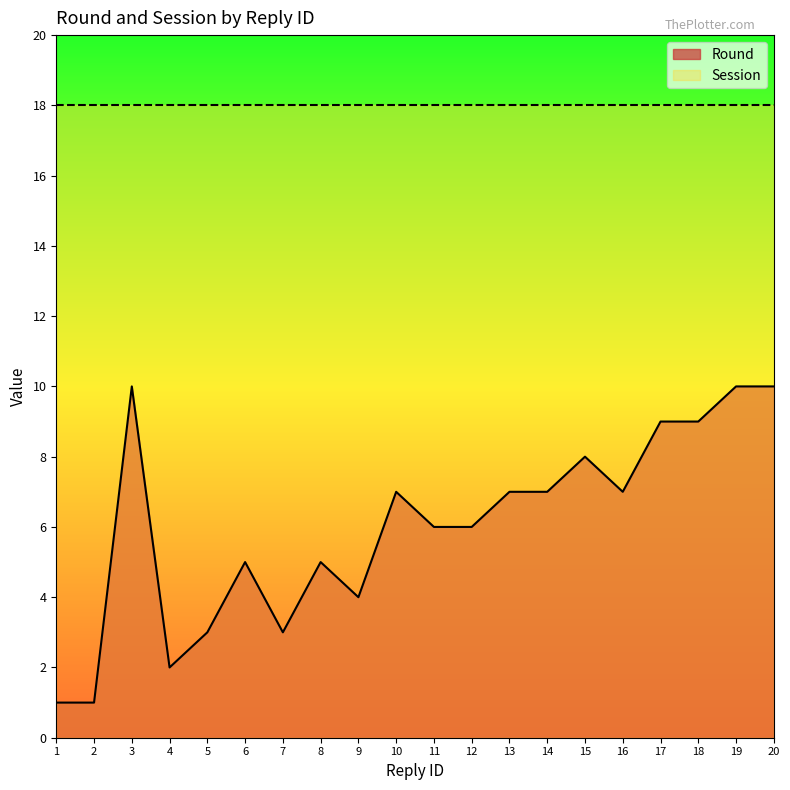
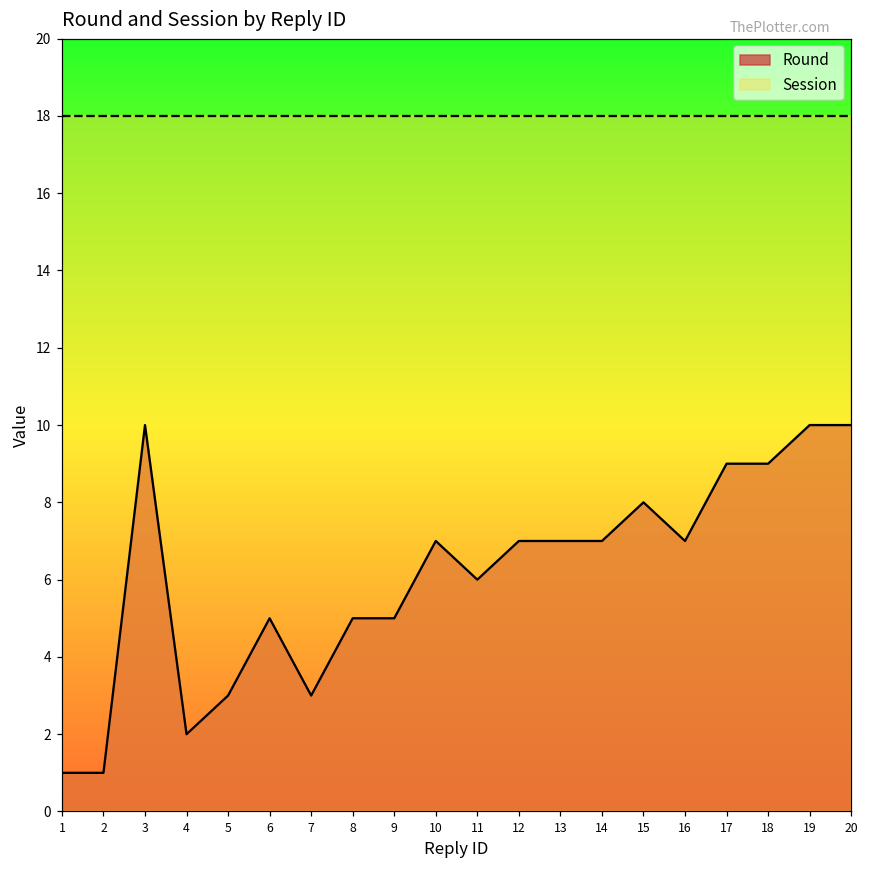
  {
    "Round": {
      "1": 1,
      "2": 1,
      "3": 10,
      "4": 2,
      "5": 3,
      "6": 5,
      "7": 3,
      "8": 5,
-     "9": 4,
+     "9": 5,
      "10": 7,
      "11": 6,
-     "12": 6,
+     "12": 7,
      "13": 7,
      "14": 7,
      "15": 8,
      "16": 7,
      "17": 9,
      "18": 9,
      "19": 10,
      "20": 10
    },
    "Session": {
      "1": 18,
      "2": 18,
      "3": 18,
      "4": 18,
      "5": 18,
      "6": 18,
      "7": 18,
      "8": 18,
      "9": 18,
      "10": 18,
      "11": 18,
      "12": 18,
      "13": 18,
      "14": 18,
      "15": 18,
      "16": 18,
      "17": 18,
      "18": 18,
      "19": 18,
      "20": 18
    }
  }
